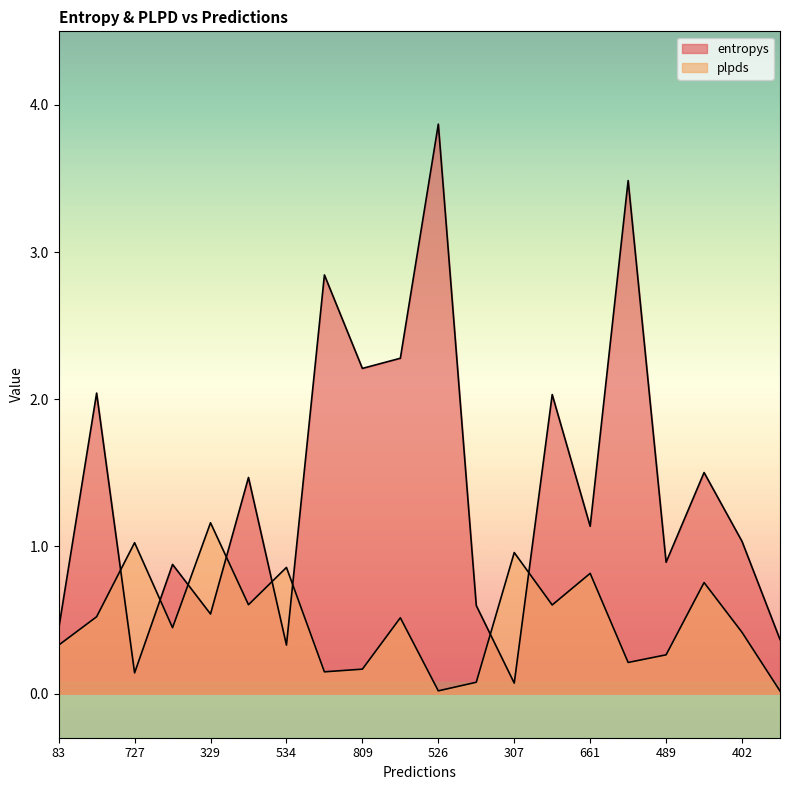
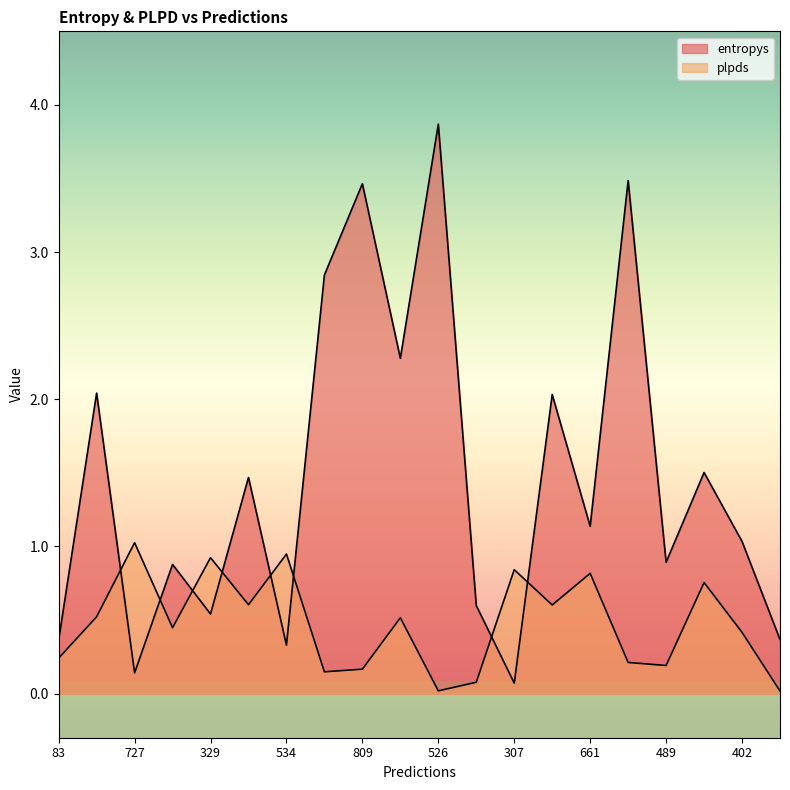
  {
    "entropys": {
-     "83": 0.44,
+     "83": 0.36,
      "727": 0.14,
      "329": 0.54,
      "534": 0.33,
-     "809": 2.21,
+     "809": 3.46,
      "526": 3.87,
      "661": 1.14,
      "489": 0.89,
      "402": 1.03
    },
    "plpds": {
-     "83": 0.33,
+     "83": 0.24,
      "727": 1.03,
-     "329": 1.16,
-     "534": 0.86,
+     "329": 0.92,
+     "534": 0.95,
      "809": 0.17,
-     "307": 0.96,
+     "307": 0.84,
      "661": 0.82,
-     "489": 0.26,
+     "489": 0.19,
      "402": 0.42
    }
  }
